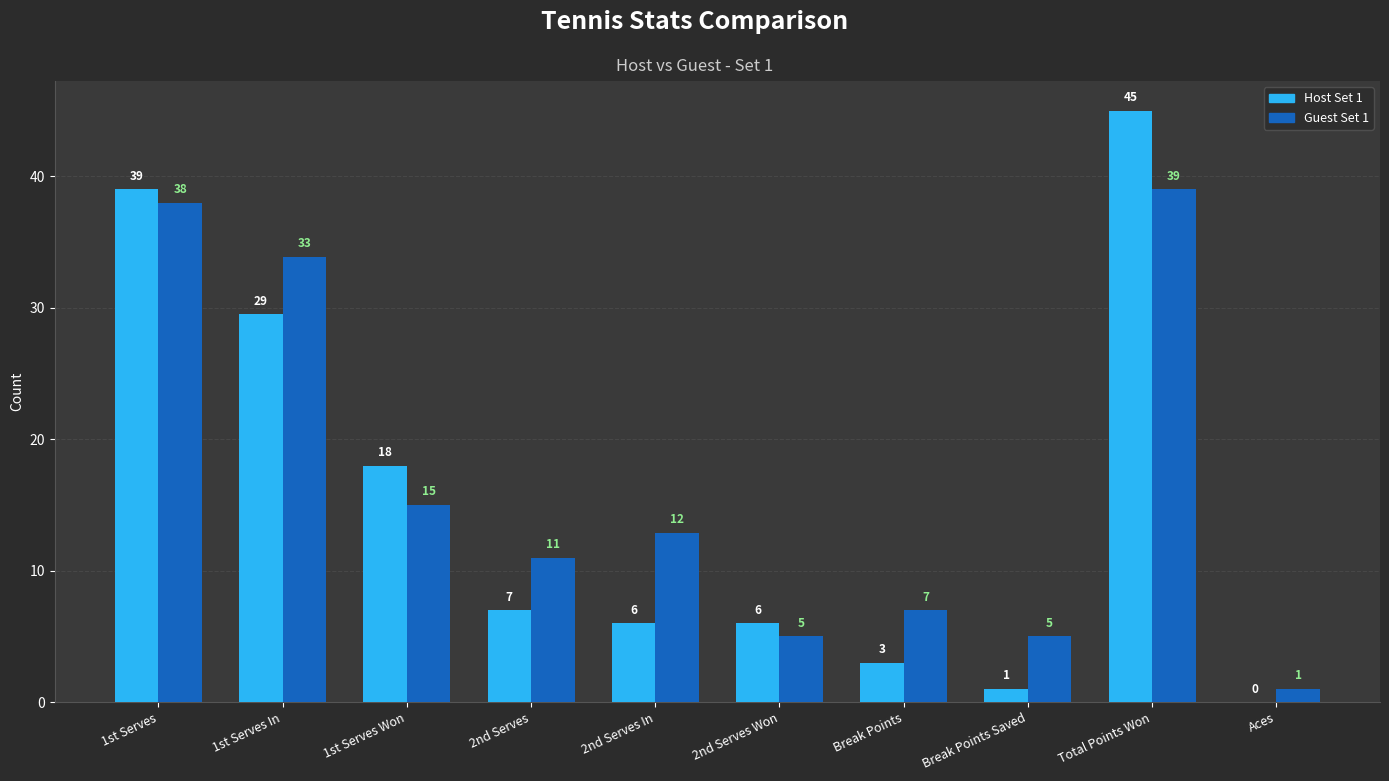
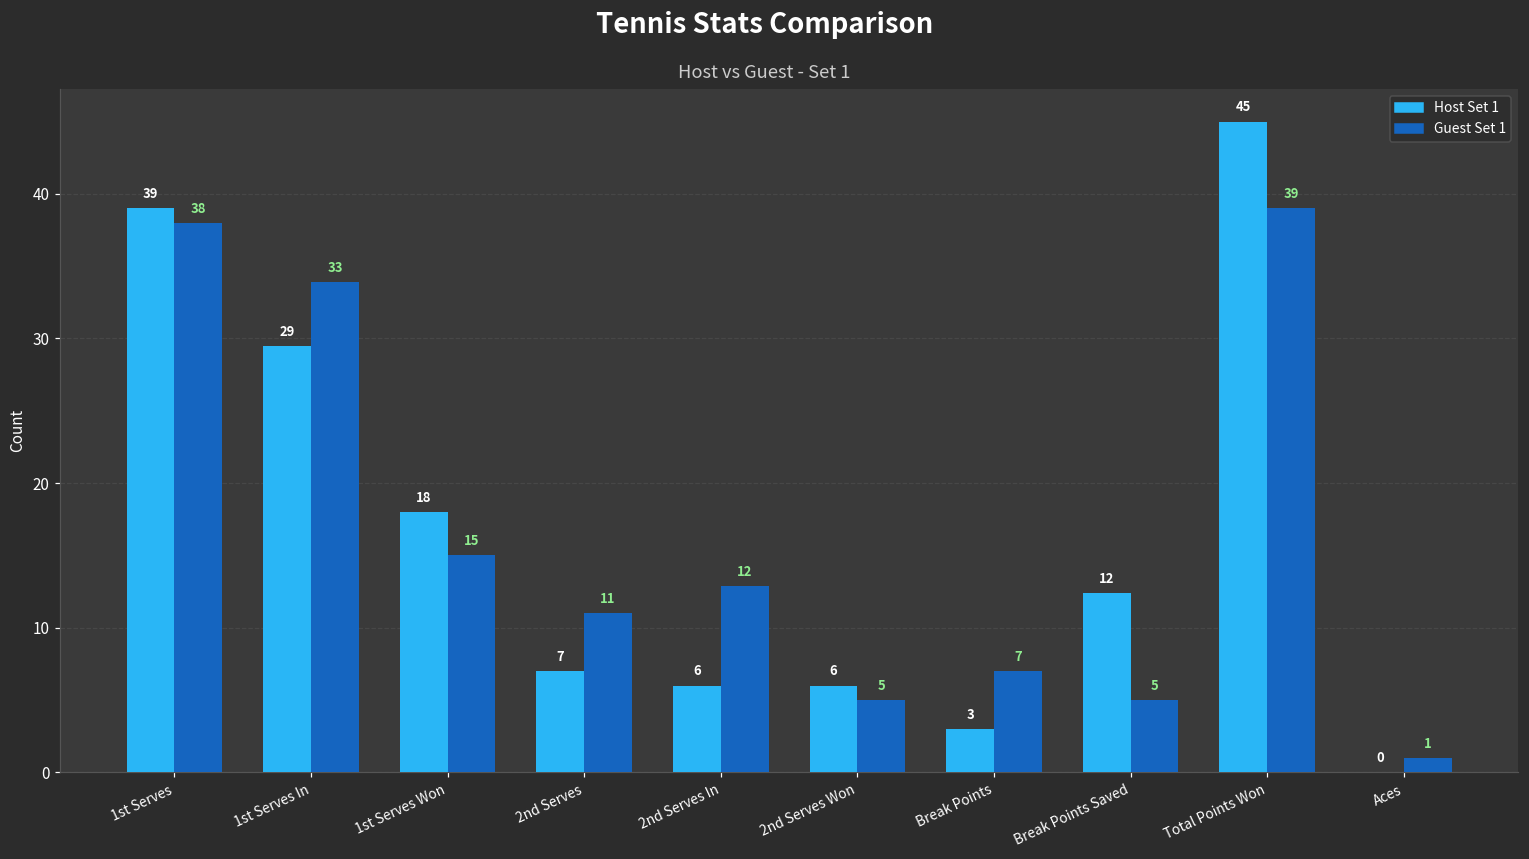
  {
    "Host Set 1": {
      "1st Serves": 39,
      "1st Serves In": 29,
      "1st Serves Won": 18,
      "2nd Serves": 7,
      "2nd Serves In": 6,
      "2nd Serves Won": 6,
      "Break Points": 3,
-     "Break Points Saved": 1,
+     "Break Points Saved": 12,
      "Total Points Won": 45,
      "Aces": 0
    },
    "Guest Set 1": {
      "1st Serves": 38,
      "1st Serves Won": 15,
      "2nd Serves": 11,
      "2nd Serves Won": 5,
      "Break Points": 7,
      "Break Points Saved": 5,
      "Total Points Won": 39,
      "Aces": 1
    }
  }
